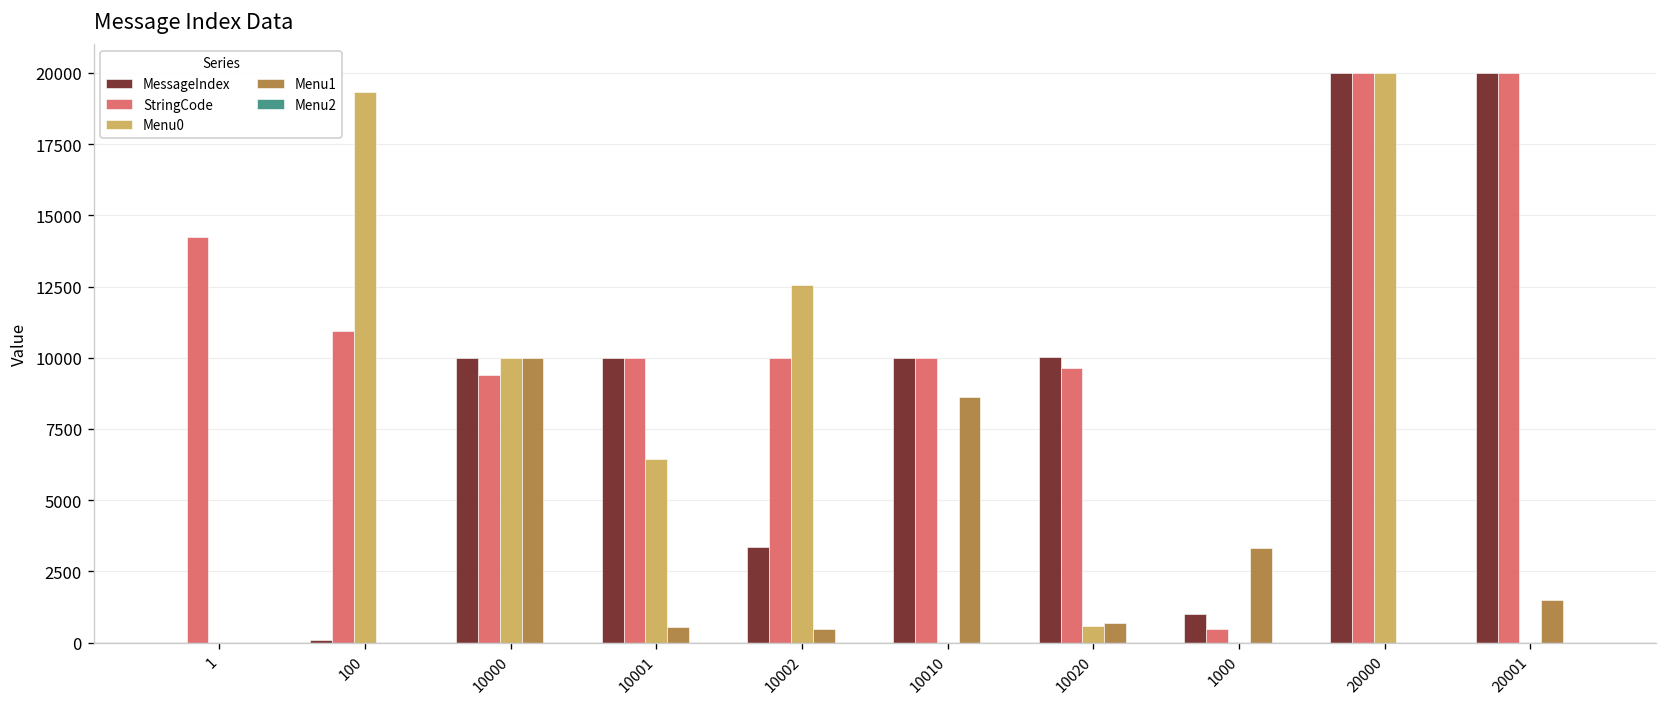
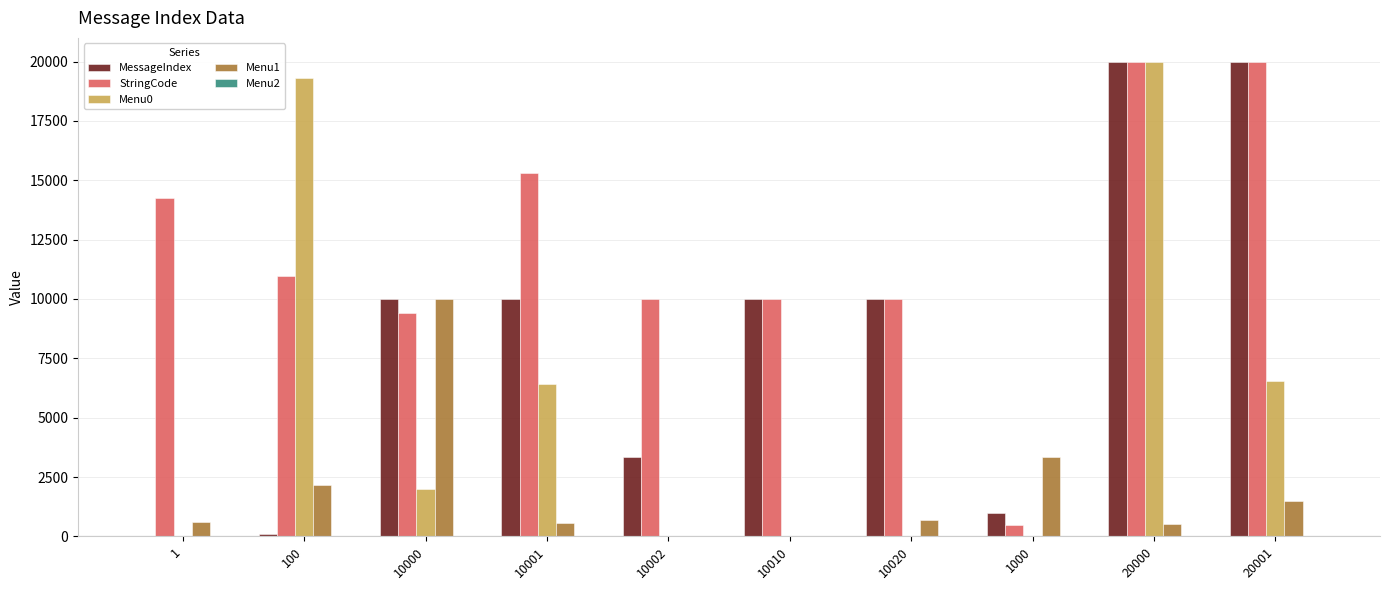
  {
    "MessageIndex": {
      "10000": 10000,
      "10001": 10000,
      "10002": 3400,
      "10010": 10000,
      "10020": 10000,
      "1000": 1000,
      "20000": 20000,
      "20001": 20000
    },
    "StringCode": {
      "1": 14300,
      "100": 11000,
      "10000": 9400,
-     "10001": 10000,
+     "10001": 15300,
      "10002": 10000,
      "10010": 10000,
-     "10020": 9600,
+     "10020": 10000,
      "1000": 500,
      "20000": 20000,
      "20001": 20000
    },
    "Menu0": {
      "1": 0,
      "100": 19300,
-     "10000": 10000,
+     "10000": 2000,
      "10001": 6400,
-     "10002": 12600,
+     "10002": 0,
      "10010": 0,
-     "10020": 600,
+     "10020": 0,
      "1000": 0,
      "20000": 20000,
-     "20001": 0
+     "20001": 6600
    },
    "Menu1": {
-     "1": 0,
-     "100": 0,
+     "1": 600,
+     "100": 2200,
      "10000": 10000,
      "10001": 600,
-     "10002": 500,
-     "10010": 8600,
+     "10002": 0,
+     "10010": 0,
      "10020": 700,
      "1000": 3300,
-     "20000": 0,
+     "20000": 500,
      "20001": 1500
    },
    "Menu2": {
      "1": 0,
      "100": 0,
      "10000": 0,
      "10001": 0,
      "10002": 0,
      "10010": 0,
      "10020": 0,
      "1000": 0,
      "20000": 0,
      "20001": 0
    }
  }
